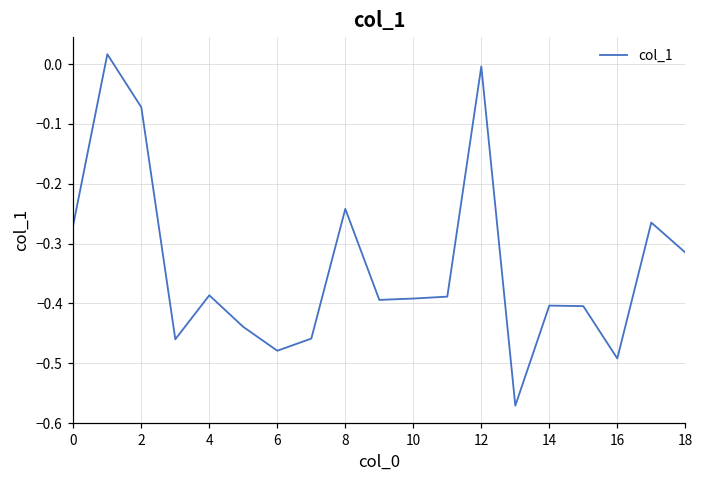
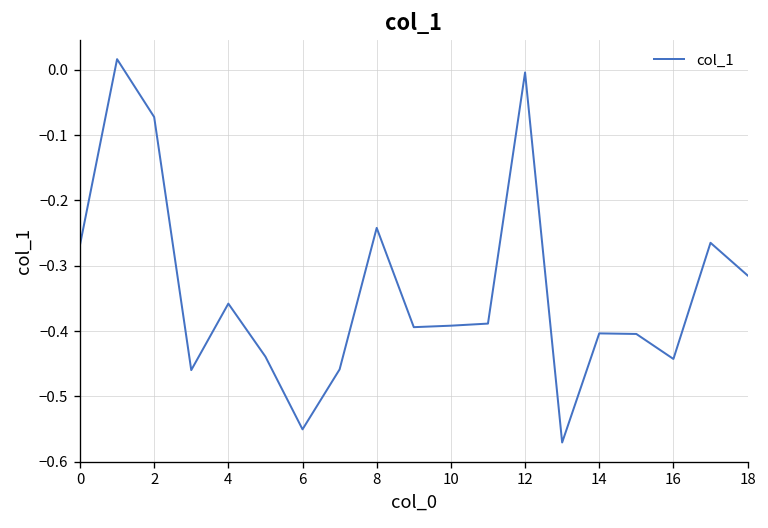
  {
    "0": -0.27,
    "2": -0.07,
-   "4": -0.39,
-   "6": -0.48,
+   "4": -0.36,
+   "6": -0.55,
    "8": -0.24,
    "10": -0.39,
    "12": 0.00,
    "14": -0.40,
-   "16": -0.49,
+   "16": -0.44,
    "18": -0.31
  }
